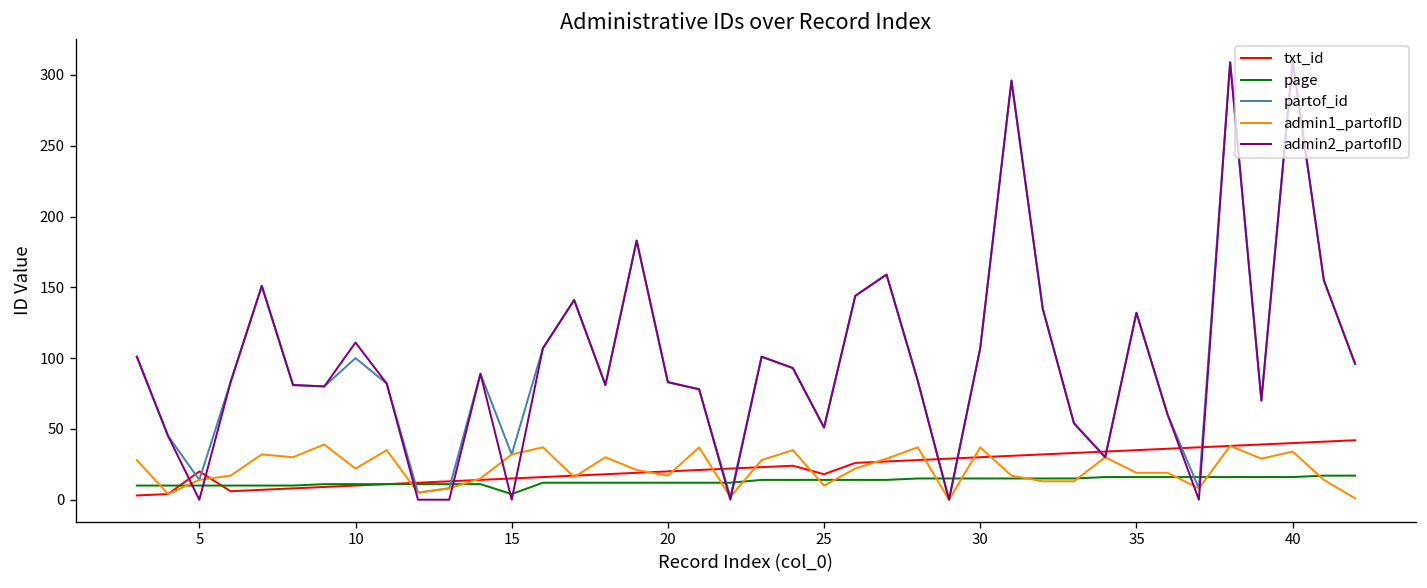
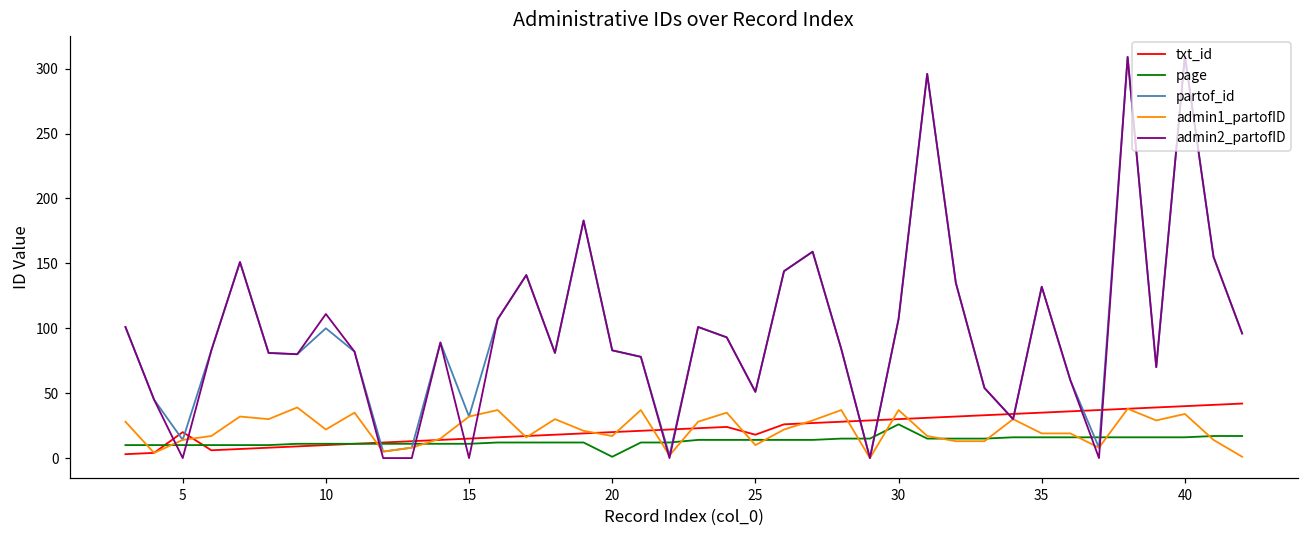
  {
    "txt_id": {
      "5": 20,
      "15": 15,
      "20": 20,
      "25": 18,
      "30": 30,
      "35": 35,
      "40": 40
    },
    "page": {
      "5": 10,
-     "15": 4,
-     "20": 12,
+     "15": 11,
+     "20": 1,
      "25": 14,
-     "30": 15,
+     "30": 26,
      "35": 16,
      "40": 16
    },
    "partof_id": {
      "10": 100
    },
    "admin1_partofID": {
      "10": 22,
      "20": 17,
      "25": 10,
      "30": 37,
      "35": 19,
      "40": 34
    },
    "admin2_partofID": {
      "5": 0,
      "10": 111,
      "15": 0
    }
  }
